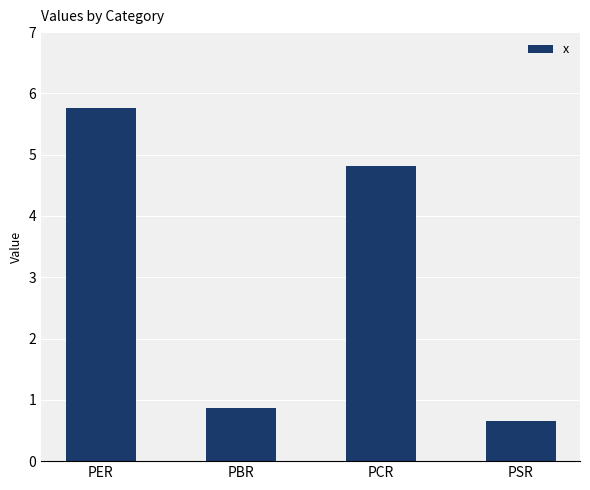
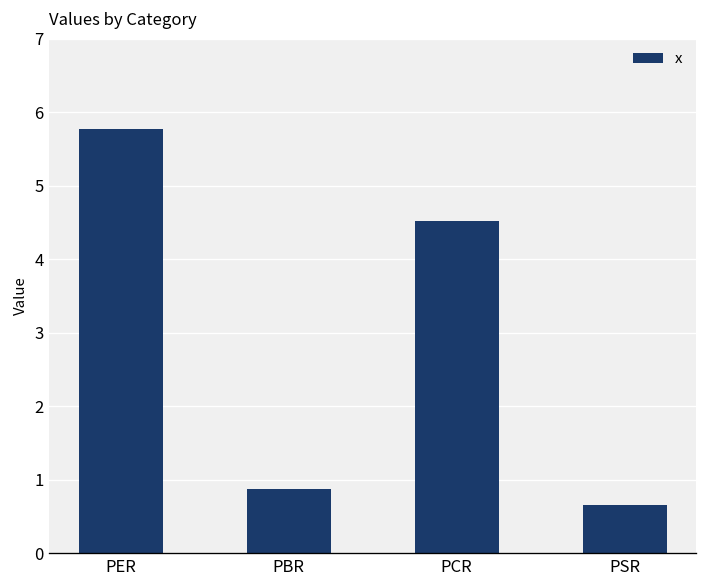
  {
    "PER": 5.8,
    "PBR": 0.9,
-   "PCR": 4.8,
+   "PCR": 4.5,
    "PSR": 0.7
  }
